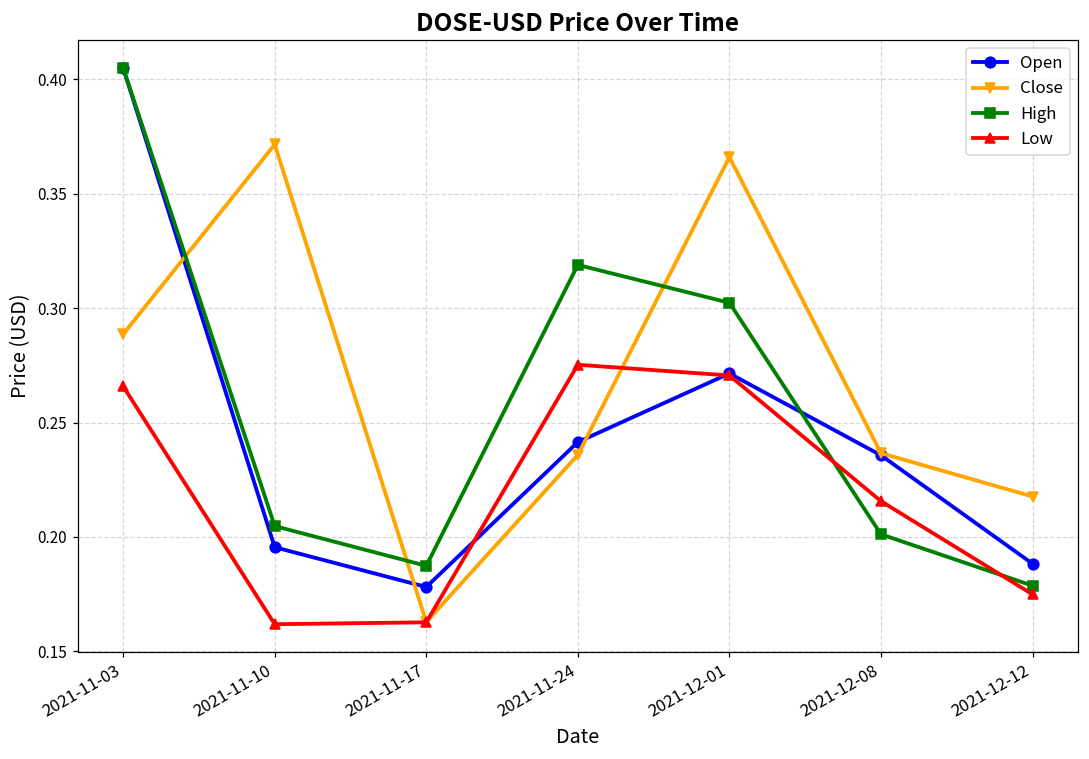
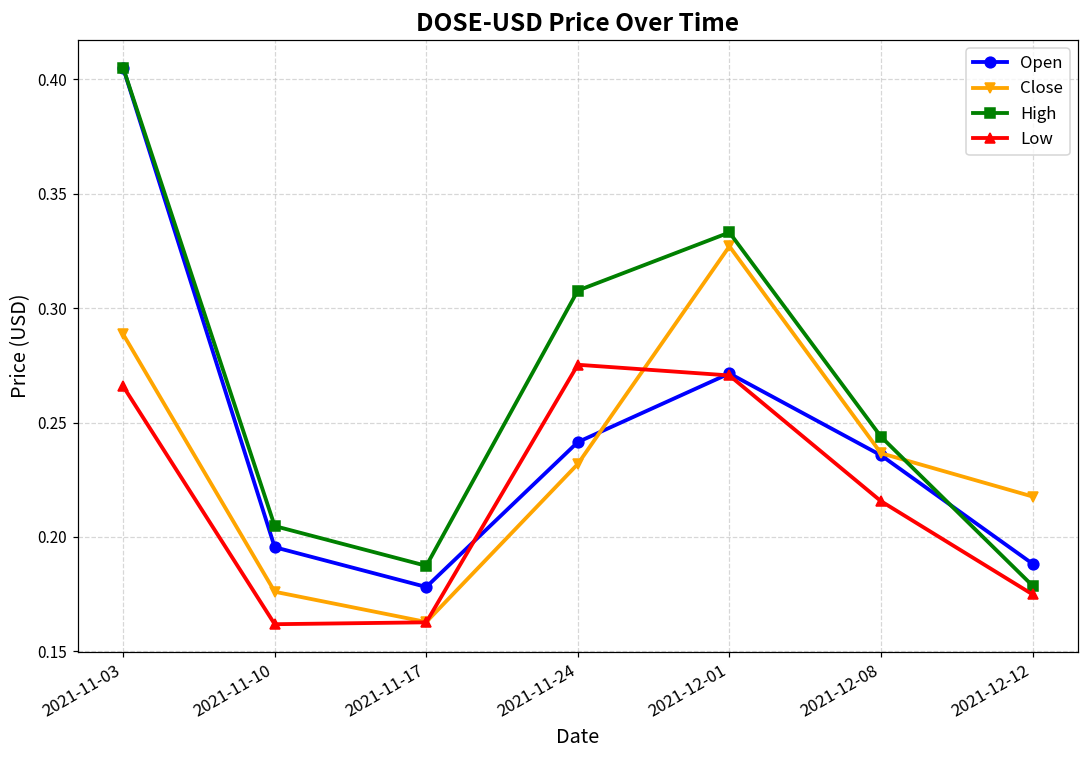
  {
    "Open": {
      "2021-11-10": 0.196,
      "2021-11-17": 0.178,
      "2021-11-24": 0.241,
      "2021-12-12": 0.188
    },
    "Close": {
      "2021-11-03": 0.289,
-     "2021-11-10": 0.372,
-     "2021-11-24": 0.236,
-     "2021-12-01": 0.366,
+     "2021-11-10": 0.176,
+     "2021-11-24": 0.232,
+     "2021-12-01": 0.327,
      "2021-12-12": 0.218
    },
    "High": {
      "2021-11-10": 0.205,
      "2021-11-17": 0.187,
-     "2021-11-24": 0.319,
-     "2021-12-01": 0.302,
-     "2021-12-08": 0.201,
+     "2021-11-24": 0.308,
+     "2021-12-01": 0.333,
+     "2021-12-08": 0.244,
      "2021-12-12": 0.179
    },
    "Low": {
      "2021-11-03": 0.266,
      "2021-11-10": 0.162,
      "2021-11-24": 0.275,
      "2021-12-08": 0.216,
      "2021-12-12": 0.175
    }
  }
